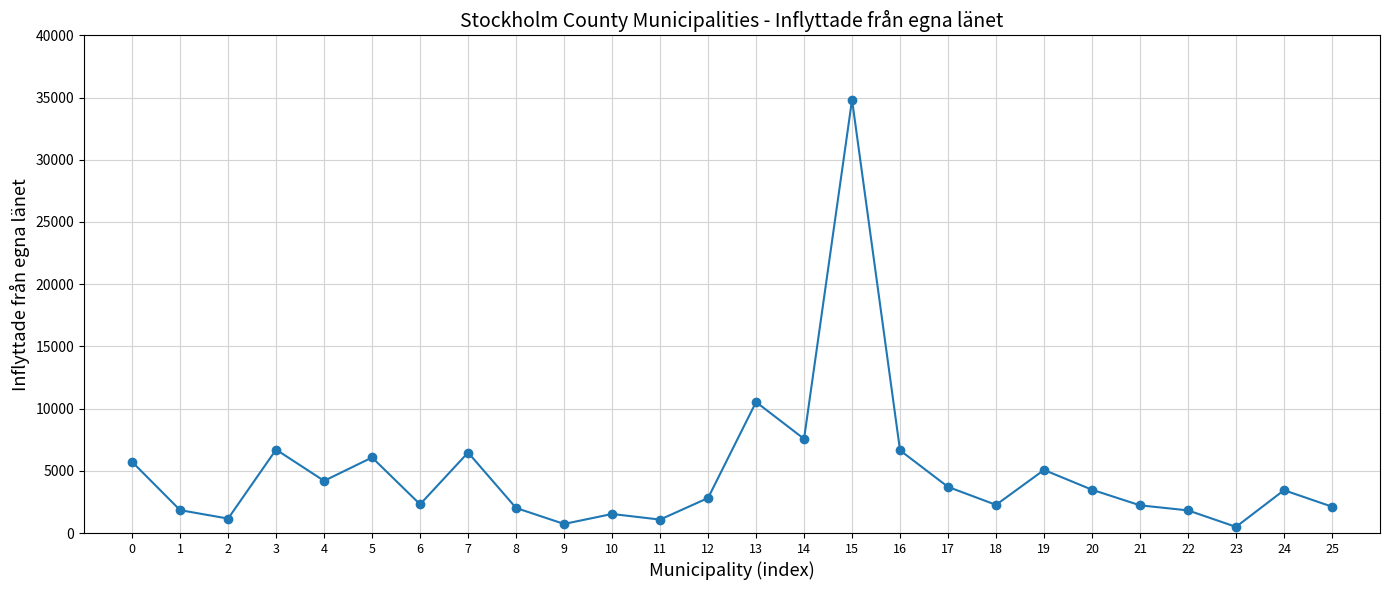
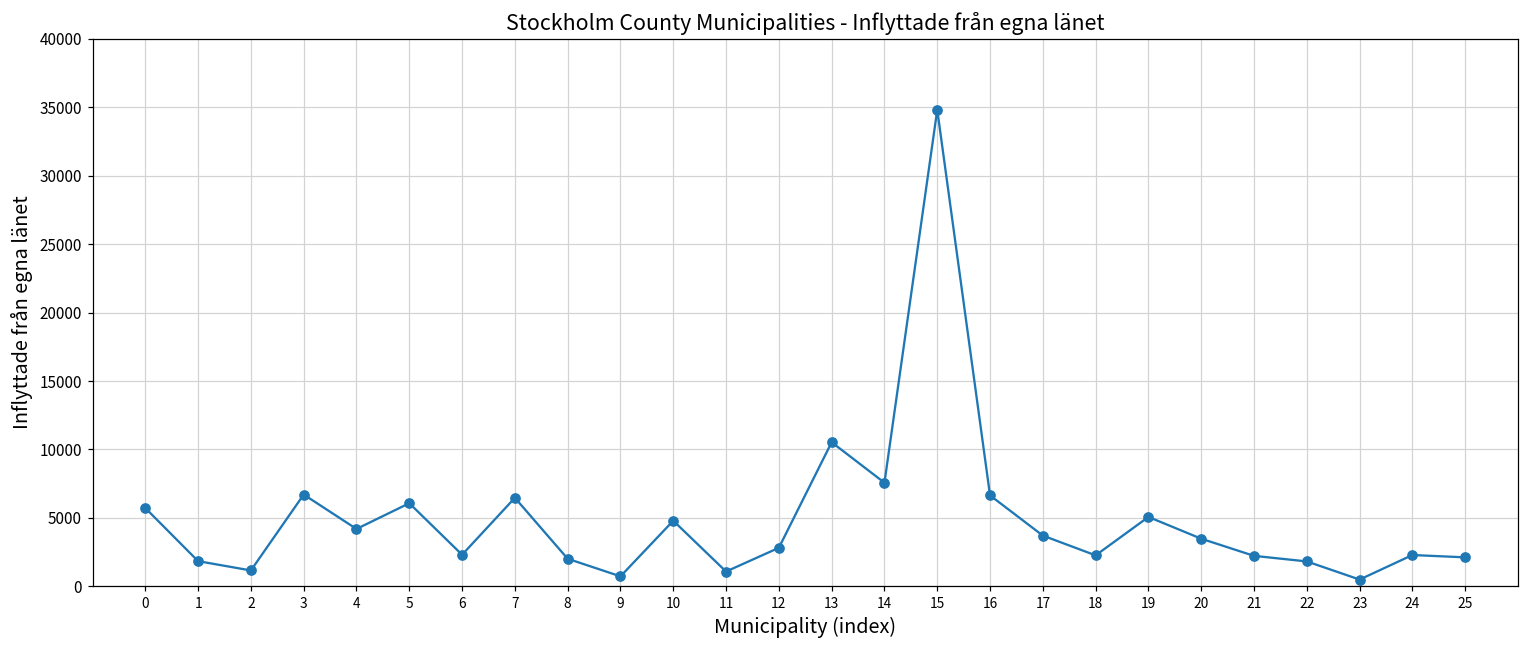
  {
    "0": 5700,
    "1": 1800,
    "2": 1200,
    "3": 6700,
    "4": 4200,
    "5": 6100,
    "6": 2300,
    "7": 6500,
    "8": 2000,
    "9": 700,
-   "10": 1500,
+   "10": 4800,
    "11": 1100,
    "12": 2800,
    "13": 10500,
    "14": 7600,
    "15": 34800,
    "16": 6600,
    "17": 3700,
    "18": 2300,
    "19": 5100,
    "20": 3500,
    "21": 2200,
    "22": 1800,
    "23": 500,
-   "24": 3400,
+   "24": 2300,
    "25": 2100
  }
